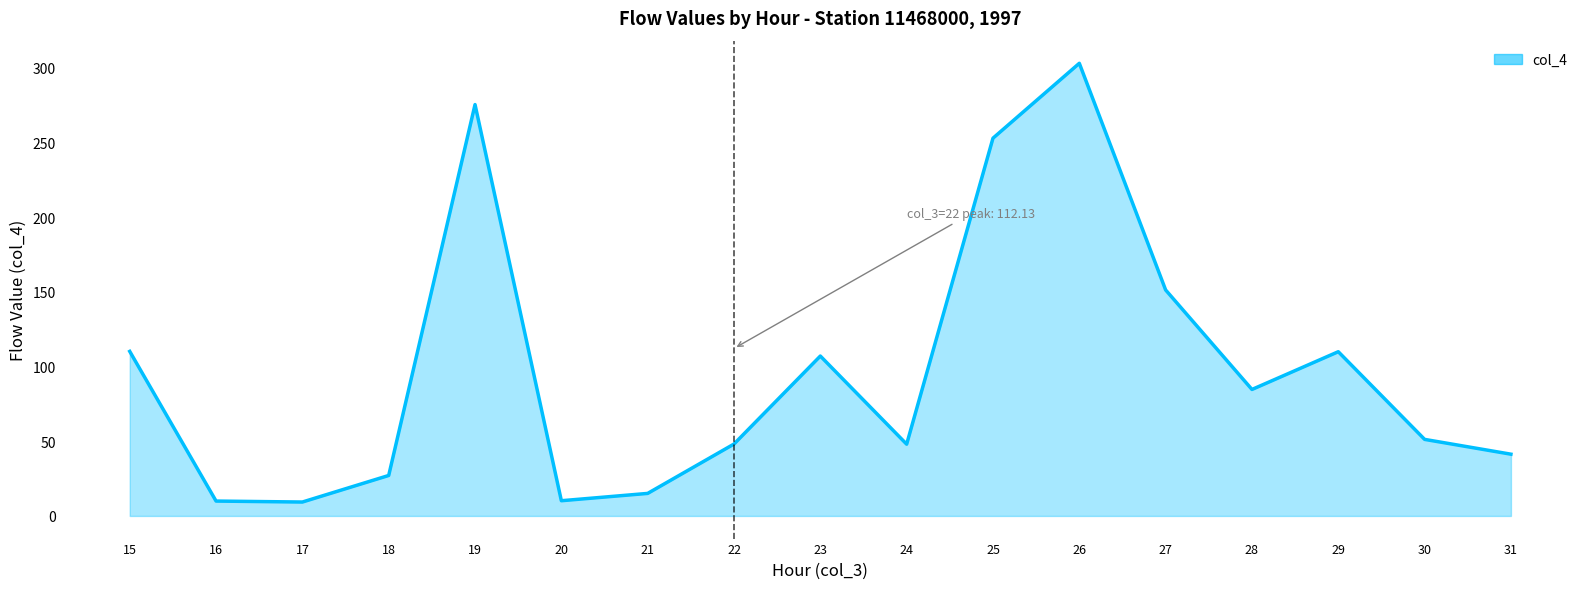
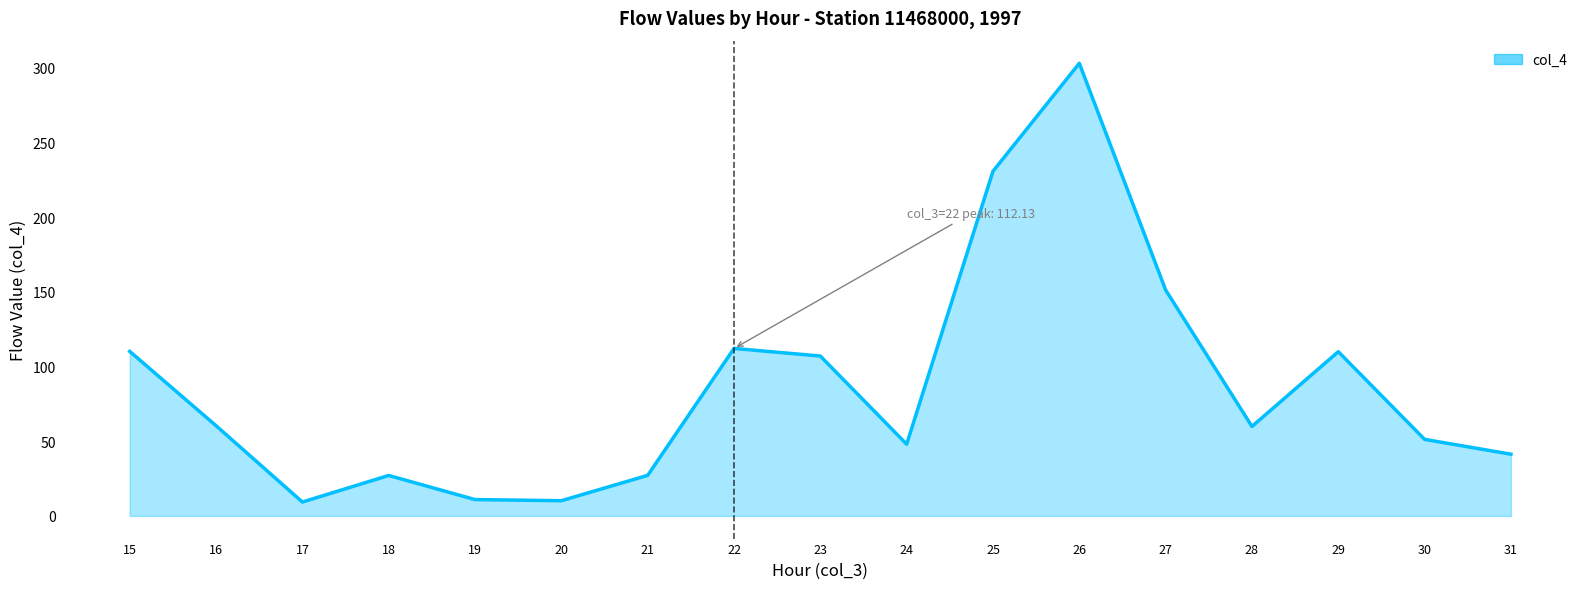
  {
    "15": 110,
-   "16": 10,
+   "16": 60,
    "17": 9,
    "18": 27,
-   "19": 275,
+   "19": 11,
    "20": 10,
-   "21": 15,
-   "22": 48,
+   "21": 27,
+   "22": 112,
    "24": 48,
-   "25": 253,
+   "25": 231,
    "26": 303,
    "27": 151,
-   "28": 85,
+   "28": 60,
    "29": 110,
    "30": 51,
    "31": 41
  }
